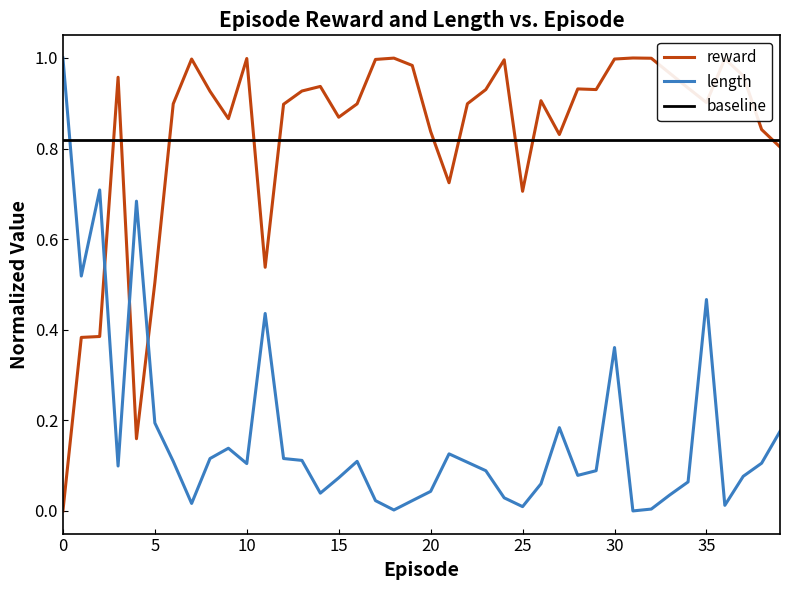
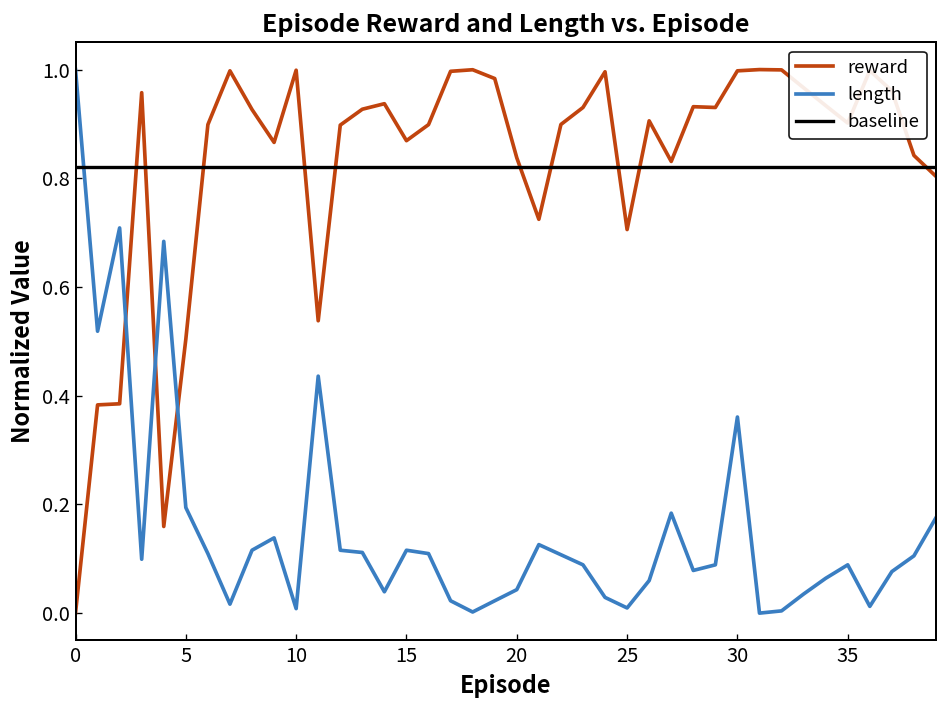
  {
    "reward": {
      "0": 0.00,
      "5": 0.50,
      "10": 1.00,
      "15": 0.87,
      "20": 0.84,
      "25": 0.71,
      "30": 1.00
    },
    "length": {
      "0": 1.00,
      "5": 0.19,
-     "10": 0.10,
-     "15": 0.07,
+     "10": 0.01,
+     "15": 0.12,
      "20": 0.04,
      "25": 0.01,
      "30": 0.36,
-     "35": 0.47
+     "35": 0.09
    }
  }
